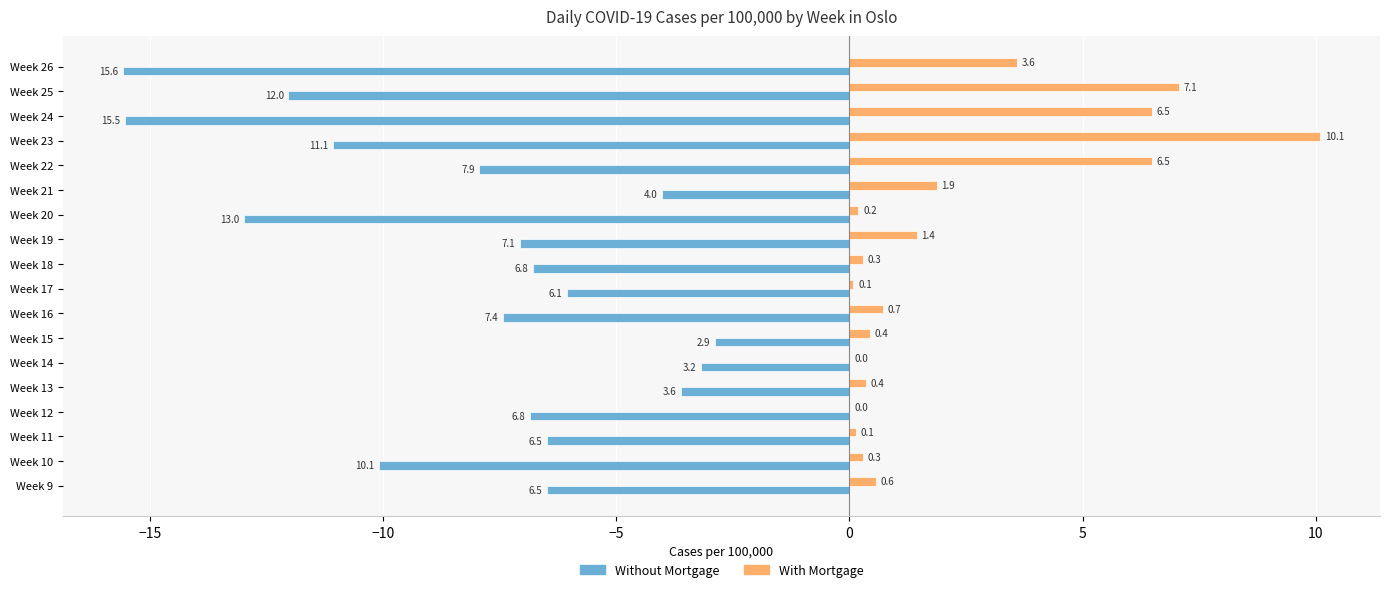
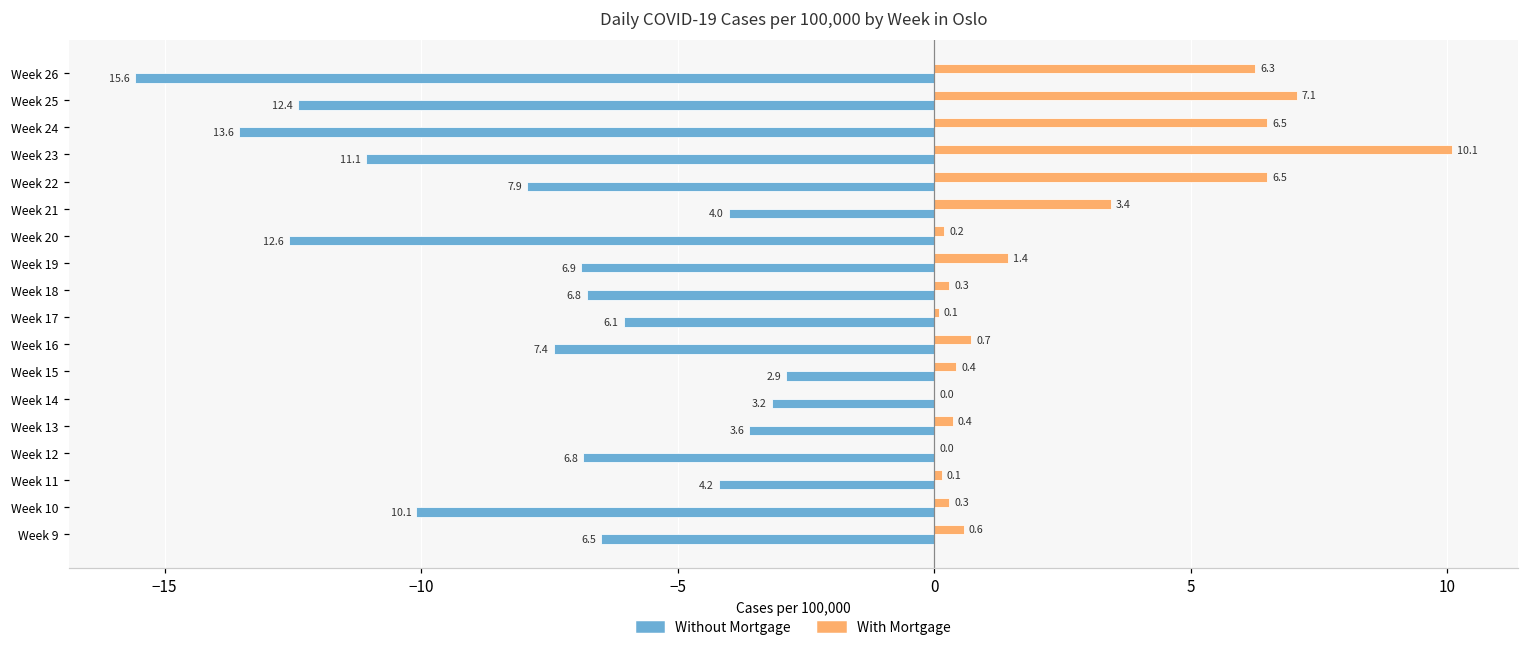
  {
    "Without Mortgage": {
-     "Week 25": 12.0,
-     "Week 24": 15.5,
-     "Week 20": 13.0,
-     "Week 19": 7.1,
-     "Week 11": 6.5
+     "Week 25": 12.4,
+     "Week 24": 13.6,
+     "Week 20": 12.6,
+     "Week 19": 6.9,
+     "Week 11": 4.2
    },
    "With Mortgage": {
-     "Week 26": 3.6,
+     "Week 26": 6.3,
      "Week 25": 7.1,
      "Week 24": 6.5,
      "Week 23": 10.1,
      "Week 22": 6.5,
-     "Week 21": 1.9,
+     "Week 21": 3.4,
      "Week 20": 0.2,
      "Week 19": 1.4,
      "Week 18": 0.3,
      "Week 17": 0.1,
      "Week 16": 0.7,
      "Week 15": 0.4,
      "Week 14": 0.0,
      "Week 13": 0.4,
      "Week 12": 0.0,
      "Week 11": 0.1,
      "Week 10": 0.3,
      "Week 9": 0.6
    }
  }
